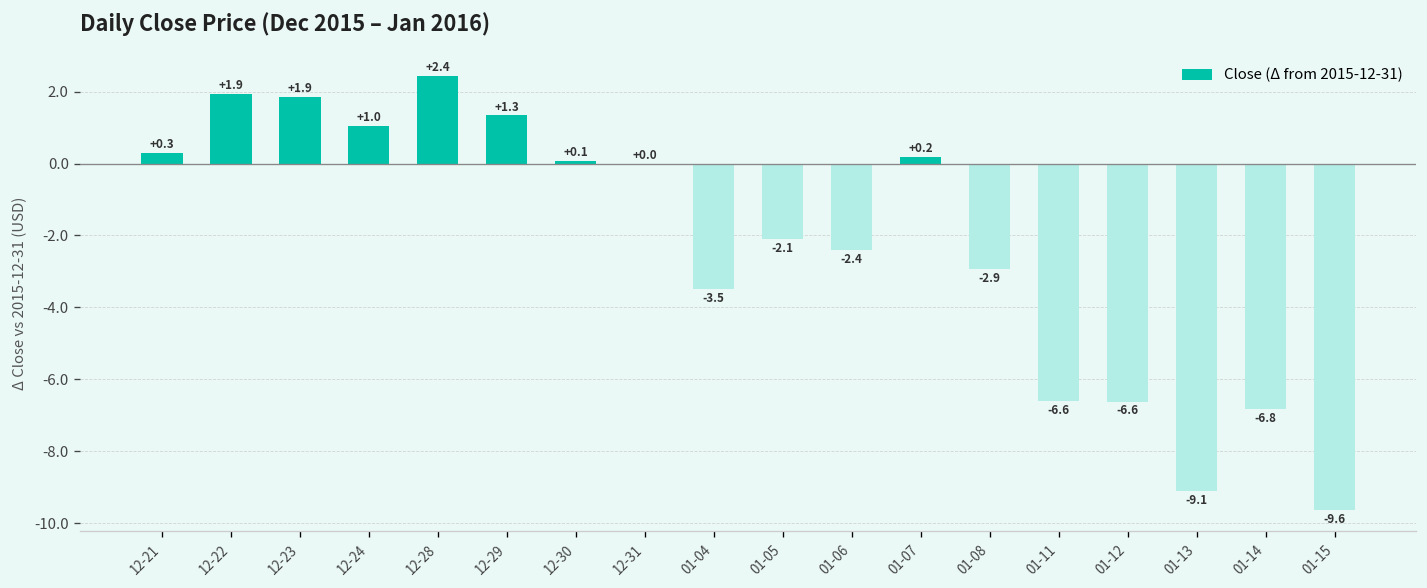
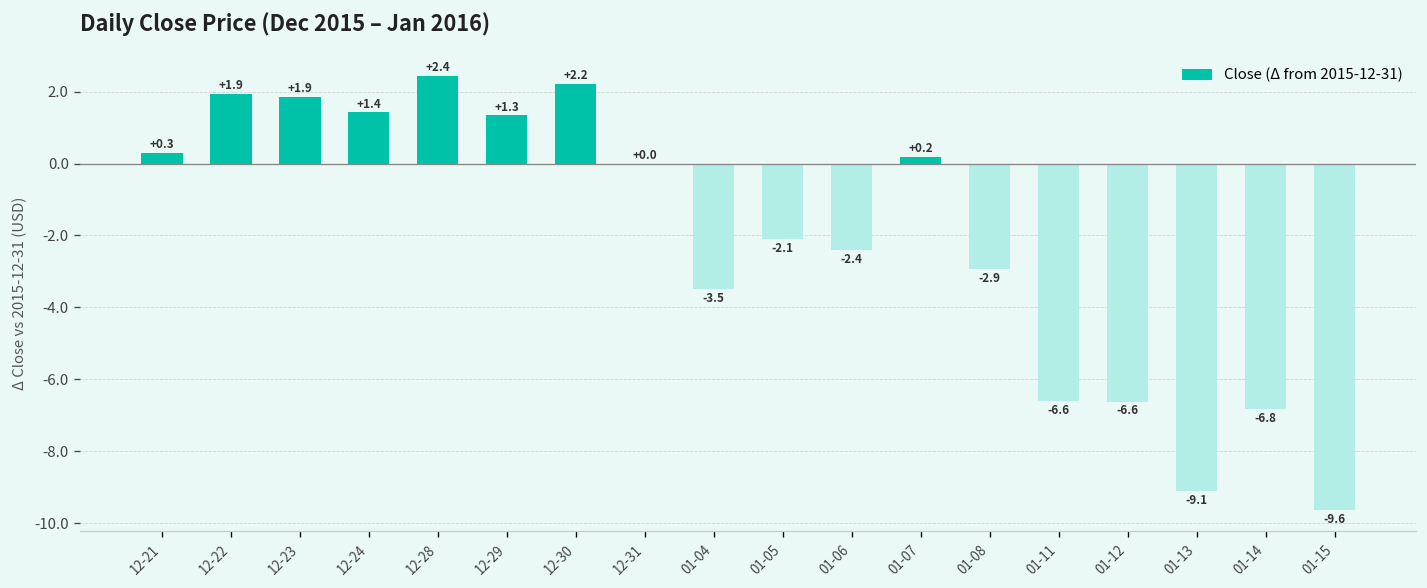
  {
    "12-21": "+0.3",
    "12-22": "+1.9",
    "12-23": "+1.9",
-   "12-24": "+1.0",
+   "12-24": "+1.4",
    "12-28": "+2.4",
    "12-29": "+1.3",
-   "12-30": "+0.1",
+   "12-30": "+2.2",
    "12-31": "+0.0",
    "01-04": "-3.5",
    "01-05": "-2.1",
    "01-06": "-2.4",
    "01-07": "+0.2",
    "01-08": "-2.9",
    "01-11": "-6.6",
    "01-12": "-6.6",
    "01-13": "-9.1",
    "01-14": "-6.8",
    "01-15": "-9.6"
  }
